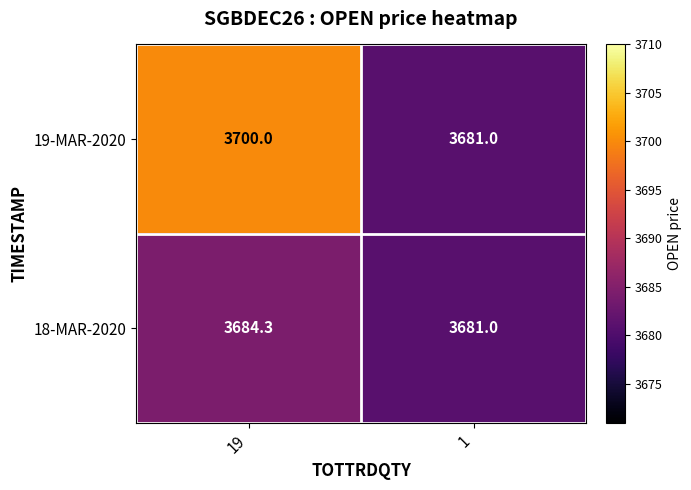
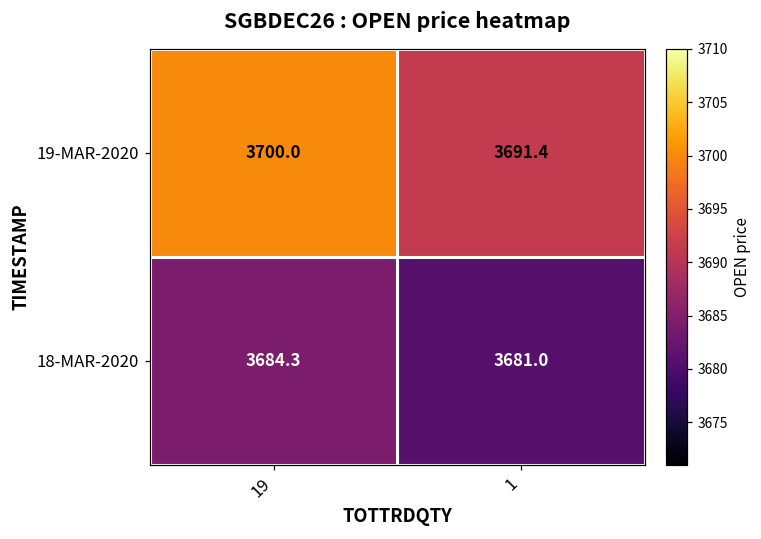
  {
    "19-MAR-2020": {
      "19": 3700.0,
-     "1": 3681.0
+     "1": 3691.4
    },
    "18-MAR-2020": {
      "19": 3684.3,
      "1": 3681.0
    }
  }
